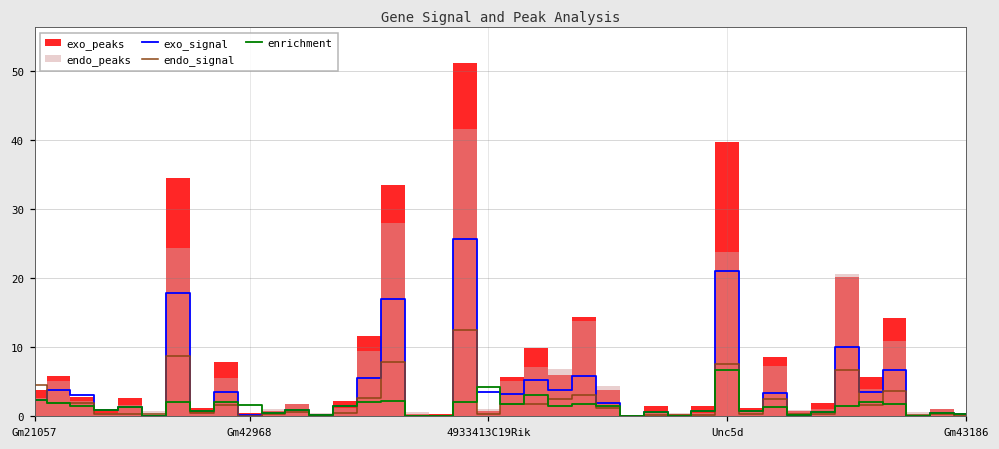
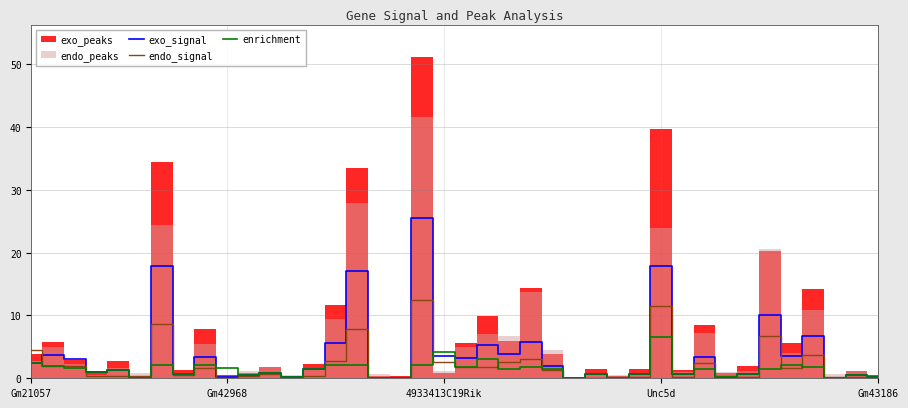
  {
    "exo_signal": {
      "4933413C19Rik": 4,
-     "Unc5d": 21
+     "Unc5d": 18
    },
    "endo_signal": {
      "Gm21057": 4,
-     "4933413C19Rik": 0,
-     "Unc5d": 8
+     "4933413C19Rik": 3,
+     "Unc5d": 11
    },
    "enrichment": {
      "Gm42968": 2,
      "4933413C19Rik": 4,
      "Unc5d": 7
    }
  }
